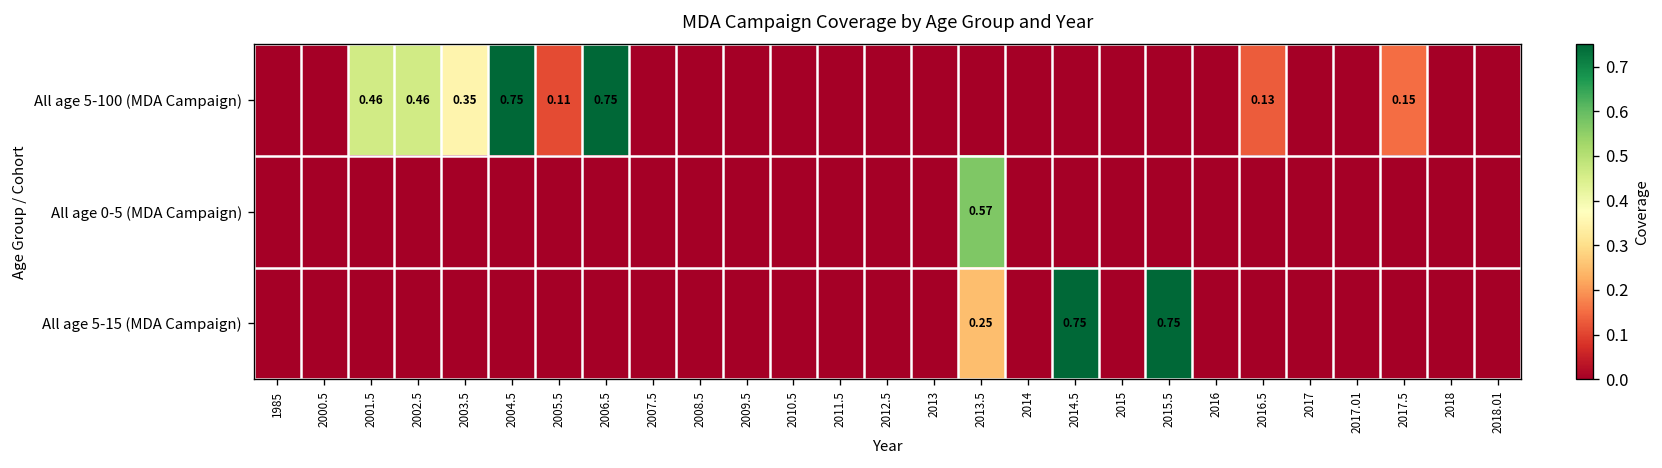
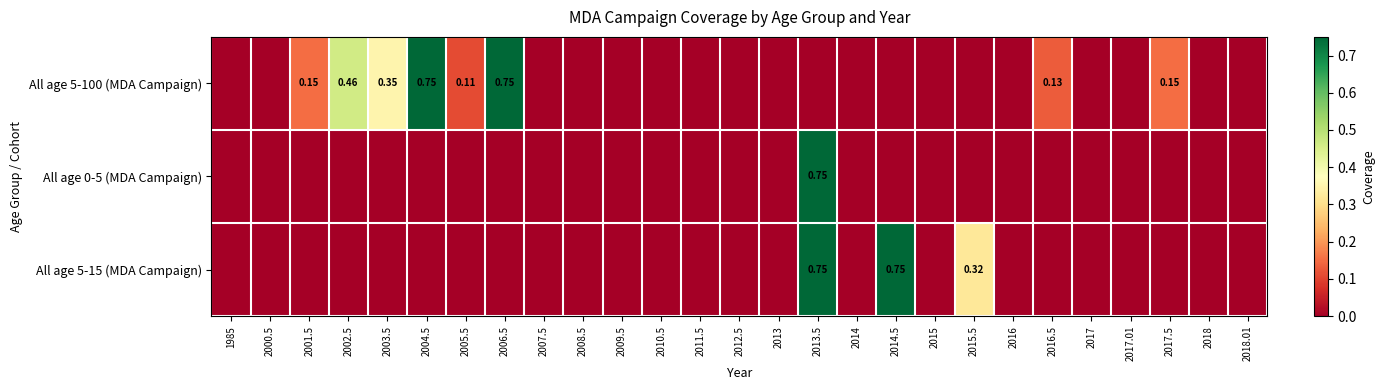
  {
    "All age 5-100 (MDA Campaign)": {
-     "2001.5": 0.46,
+     "2001.5": 0.15,
      "2002.5": 0.46,
      "2003.5": 0.35,
      "2004.5": 0.75,
      "2005.5": 0.11,
      "2006.5": 0.75,
      "2016.5": 0.13,
      "2017.5": 0.15
    },
    "All age 0-5 (MDA Campaign)": {
-     "2013.5": 0.57
+     "2013.5": 0.75
    },
    "All age 5-15 (MDA Campaign)": {
-     "2013.5": 0.25,
+     "2013.5": 0.75,
      "2014.5": 0.75,
-     "2015.5": 0.75
+     "2015.5": 0.32
    }
  }
